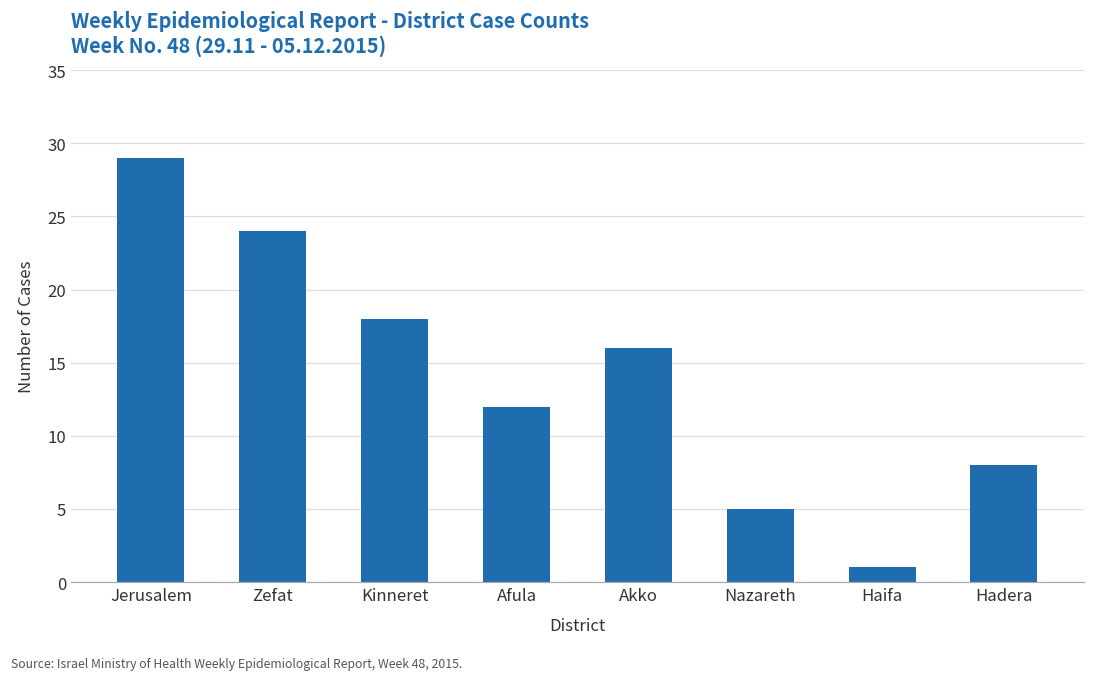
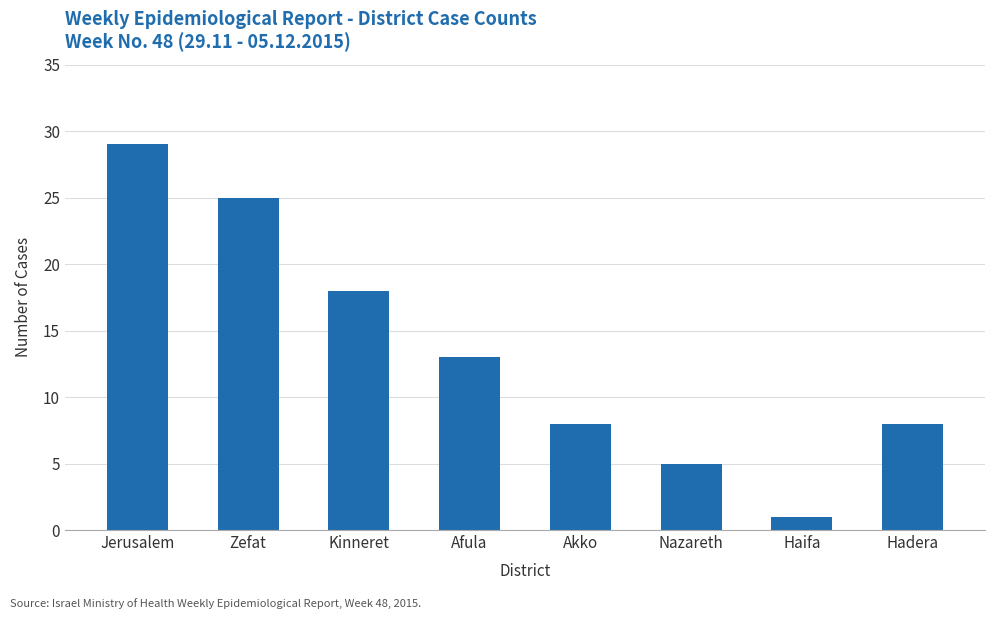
  {
    "Jerusalem": 29,
-   "Zefat": 24,
+   "Zefat": 25,
    "Kinneret": 18,
-   "Afula": 12,
-   "Akko": 16,
+   "Afula": 13,
+   "Akko": 8,
    "Nazareth": 5,
    "Haifa": 1,
    "Hadera": 8
  }
